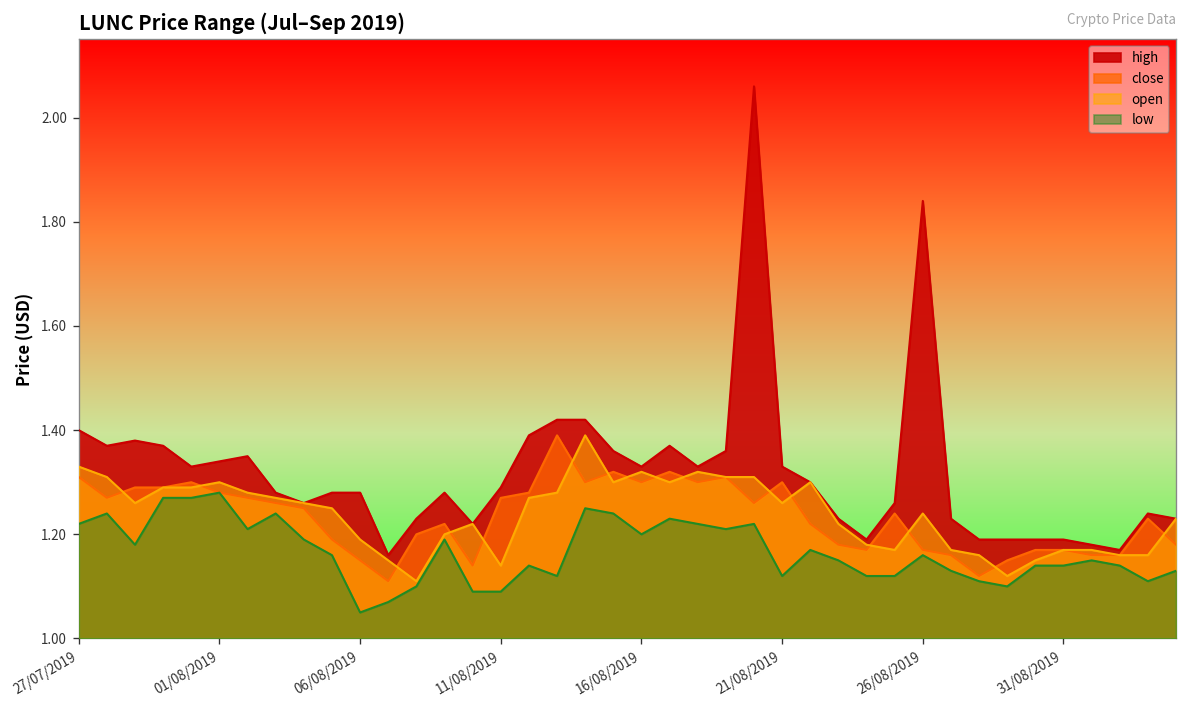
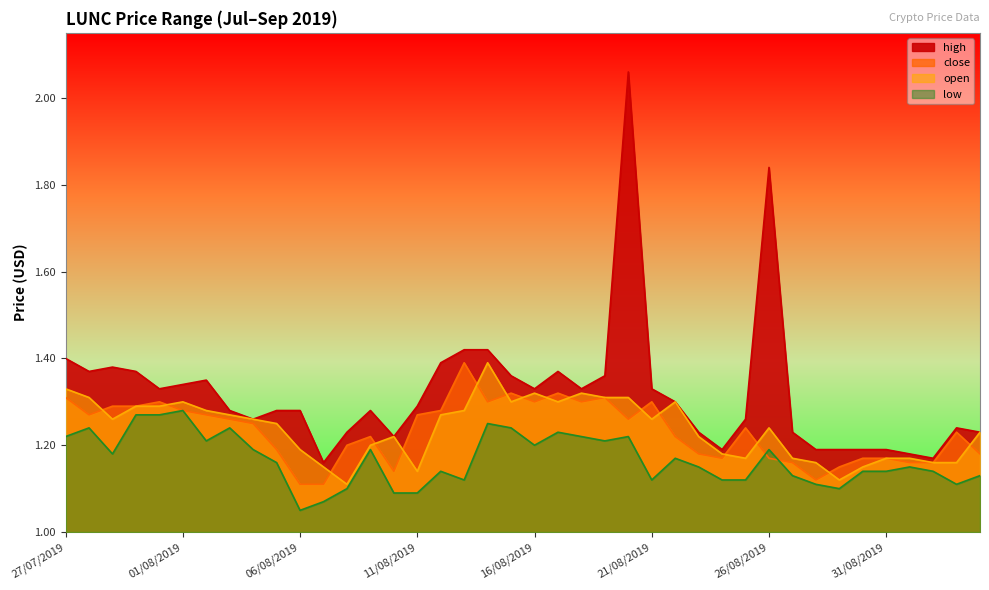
  {
    "high": {
      "27/07/2019": 1.40,
      "01/08/2019": 1.34,
      "06/08/2019": 1.28,
      "11/08/2019": 1.29,
      "16/08/2019": 1.33,
      "21/08/2019": 1.33,
      "26/08/2019": 1.84,
      "31/08/2019": 1.19
    },
    "close": {
      "27/07/2019": 1.31,
-     "06/08/2019": 1.15,
+     "06/08/2019": 1.11,
      "11/08/2019": 1.27,
      "16/08/2019": 1.30,
      "21/08/2019": 1.30,
      "26/08/2019": 1.17
    },
    "open": {
      "27/07/2019": 1.33,
      "01/08/2019": 1.30,
      "06/08/2019": 1.19,
      "11/08/2019": 1.14,
      "16/08/2019": 1.32,
      "21/08/2019": 1.26,
      "26/08/2019": 1.24
    },
    "low": {
      "27/07/2019": 1.22,
      "06/08/2019": 1.05,
      "11/08/2019": 1.09,
      "16/08/2019": 1.20,
      "21/08/2019": 1.12,
-     "26/08/2019": 1.16,
+     "26/08/2019": 1.19,
      "31/08/2019": 1.14
    }
  }
